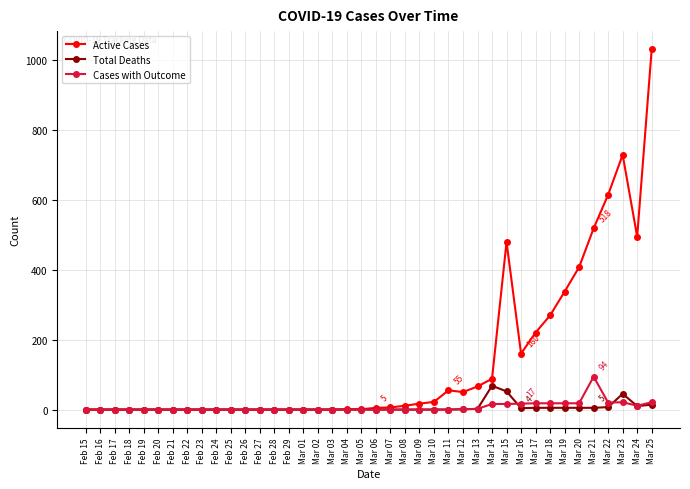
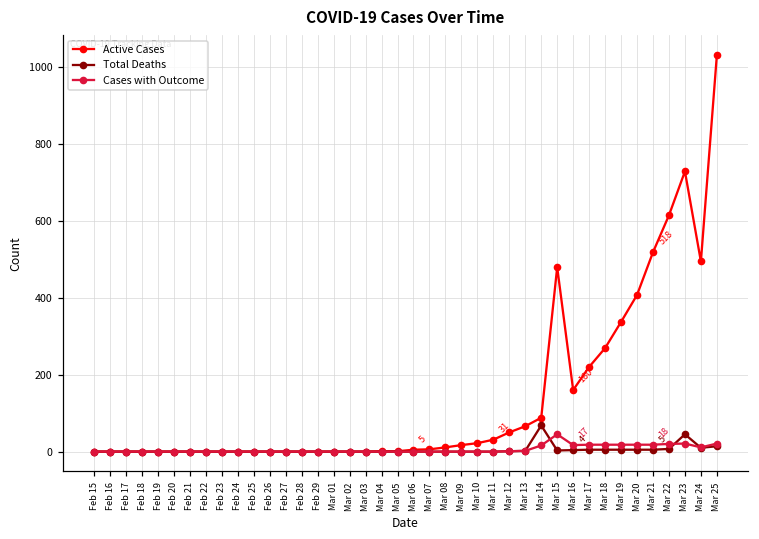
  {
    "Active Cases": {
-     "Mar 11": 55,
+     "Mar 11": 31,
      "Mar 21": 518
    },
    "Total Deaths": {
      "Mar 14": 70,
-     "Mar 15": 50,
+     "Mar 15": 0,
      "Mar 17": 10,
      "Mar 18": 10,
      "Mar 22": 10,
      "Mar 23": 50
    },
    "Cases with Outcome": {
-     "Mar 15": 20,
-     "Mar 21": 94
+     "Mar 15": 50,
+     "Mar 21": 18
    }
  }
